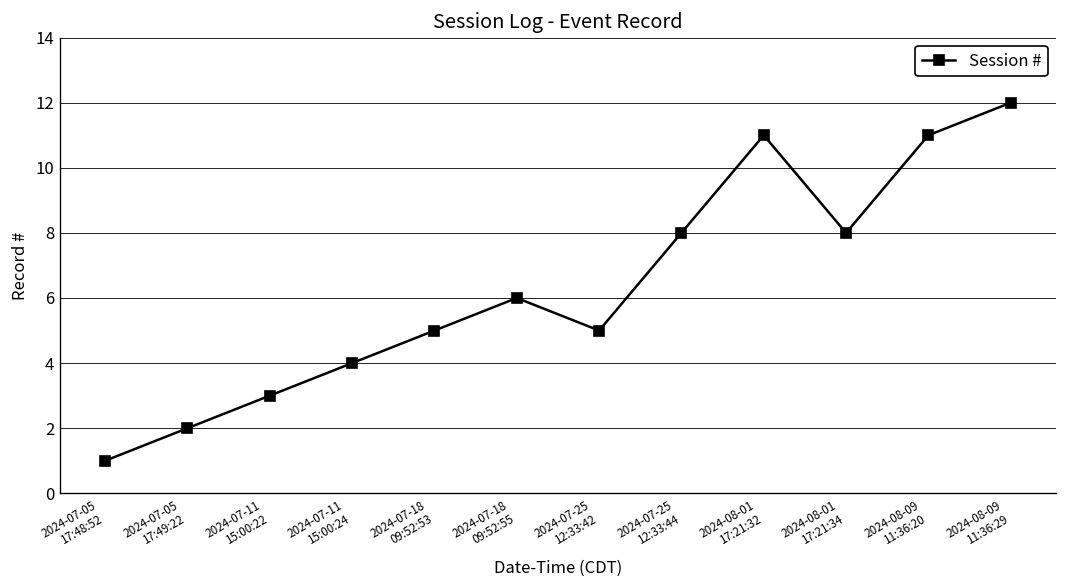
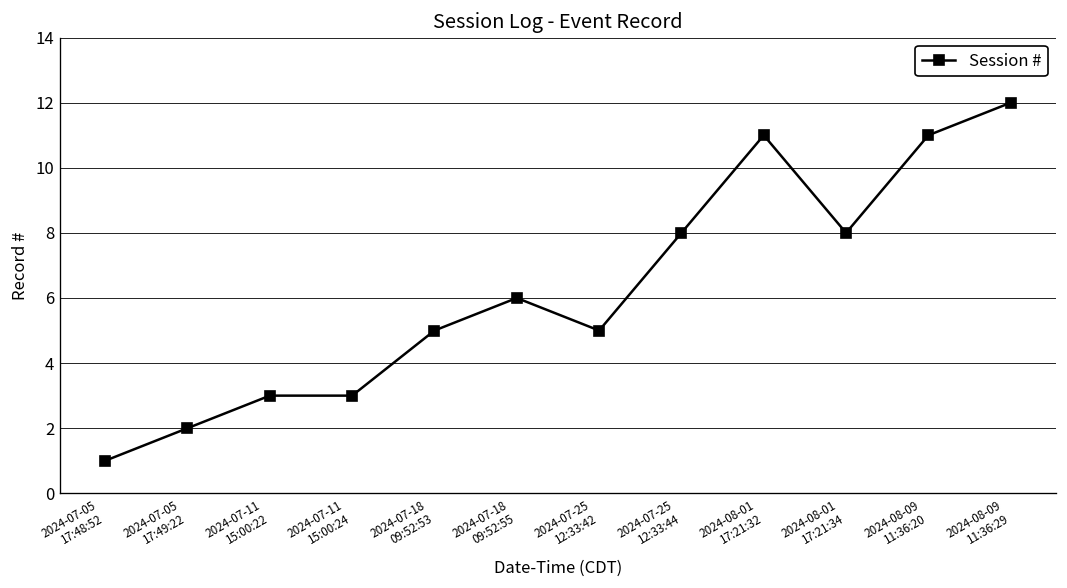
  {
    "2024-07-05 17:48:52": 1,
    "2024-07-05 17:49:22": 2,
    "2024-07-11 15:00:22": 3,
-   "2024-07-11 15:00:24": 4,
+   "2024-07-11 15:00:24": 3,
    "2024-07-18 09:52:53": 5,
    "2024-07-18 09:52:55": 6,
    "2024-07-25 12:33:42": 5,
    "2024-07-25 12:33:44": 8,
    "2024-08-01 17:21:32": 11,
    "2024-08-01 17:21:34": 8,
    "2024-08-09 11:36:20": 11,
    "2024-08-09 11:36:29": 12
  }
